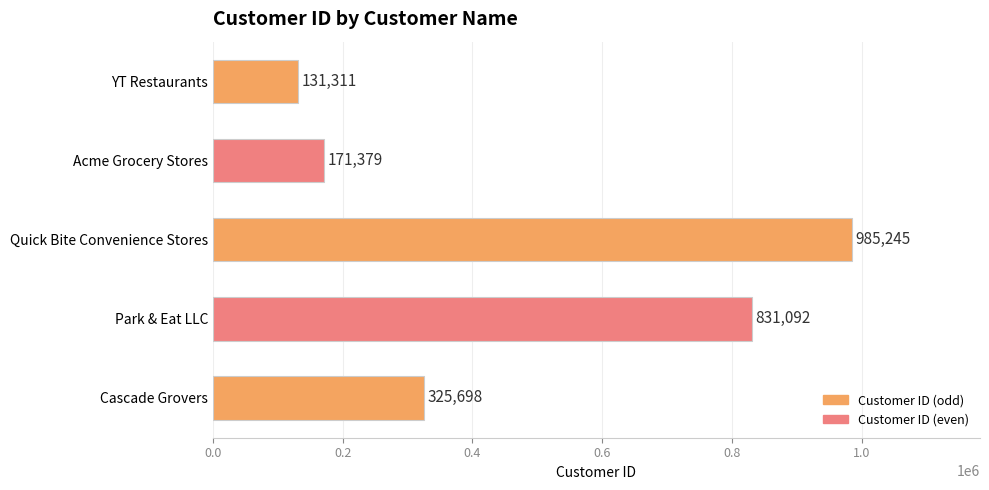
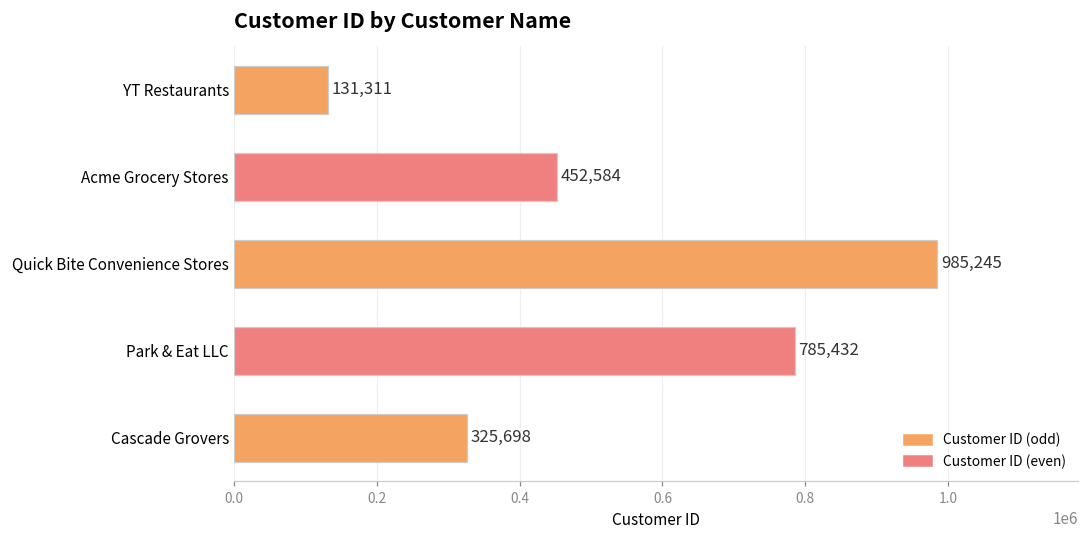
  {
    "YT Restaurants": "131,311",
-   "Acme Grocery Stores": "171,379",
+   "Acme Grocery Stores": "452,584",
    "Quick Bite Convenience Stores": "985,245",
-   "Park & Eat LLC": "831,092",
+   "Park & Eat LLC": "785,432",
    "Cascade Grovers": "325,698"
  }
